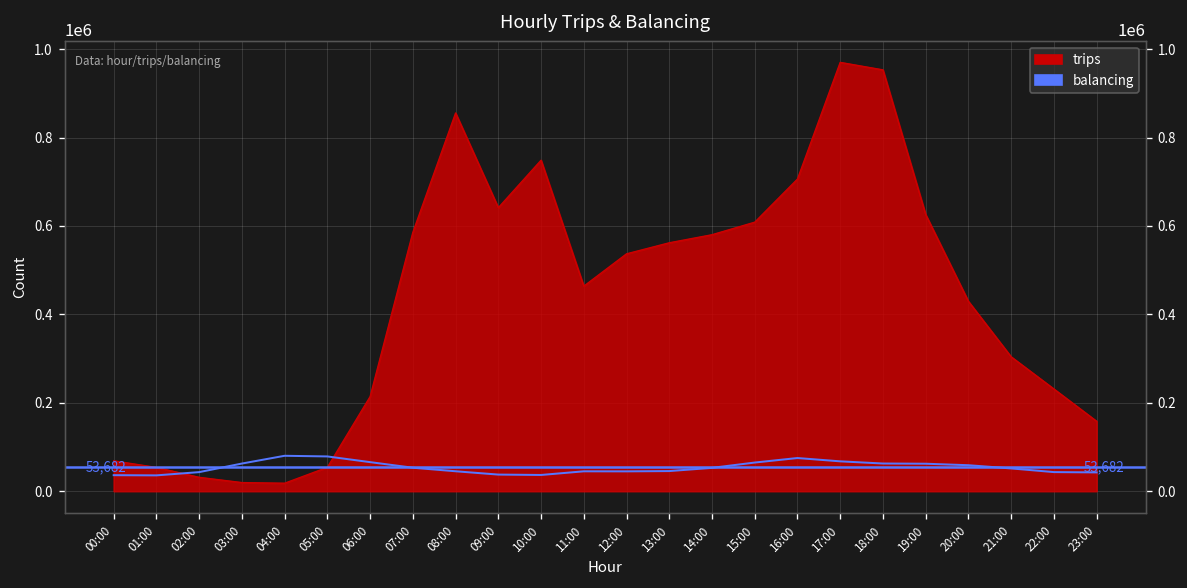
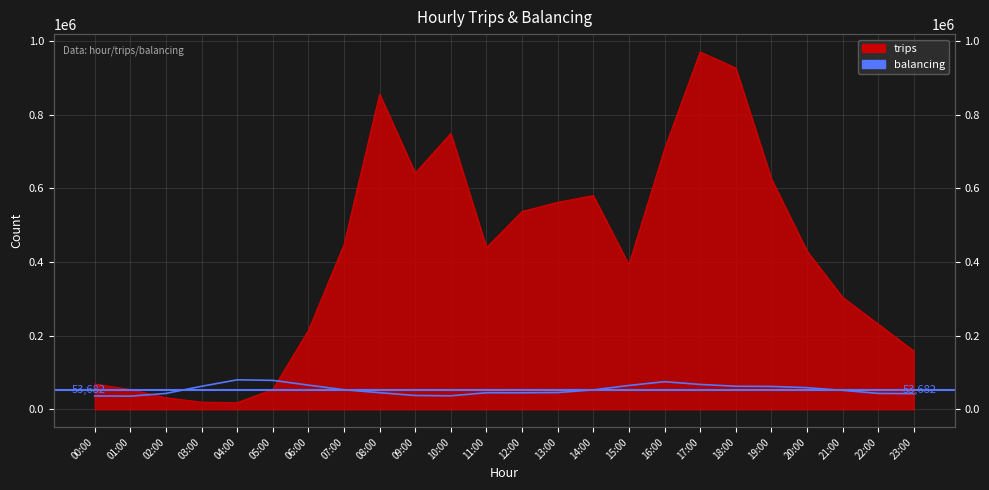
  {
    "trips": {
      "01:00": 50000,
      "02:00": 30000,
      "03:00": 20000,
      "04:00": 20000,
      "05:00": 50000,
      "06:00": 210000,
-     "07:00": 590000,
+     "07:00": 450000,
      "08:00": 860000,
      "09:00": 640000,
      "10:00": 750000,
-     "11:00": 460000,
+     "11:00": 440000,
      "12:00": 540000,
      "13:00": 560000,
      "14:00": 580000,
-     "15:00": 610000,
+     "15:00": 390000,
      "16:00": 710000,
      "17:00": 970000,
-     "18:00": 950000,
+     "18:00": 930000,
      "19:00": 630000,
      "20:00": 430000,
      "21:00": 300000,
      "22:00": 230000,
      "23:00": 160000
    }
  }
